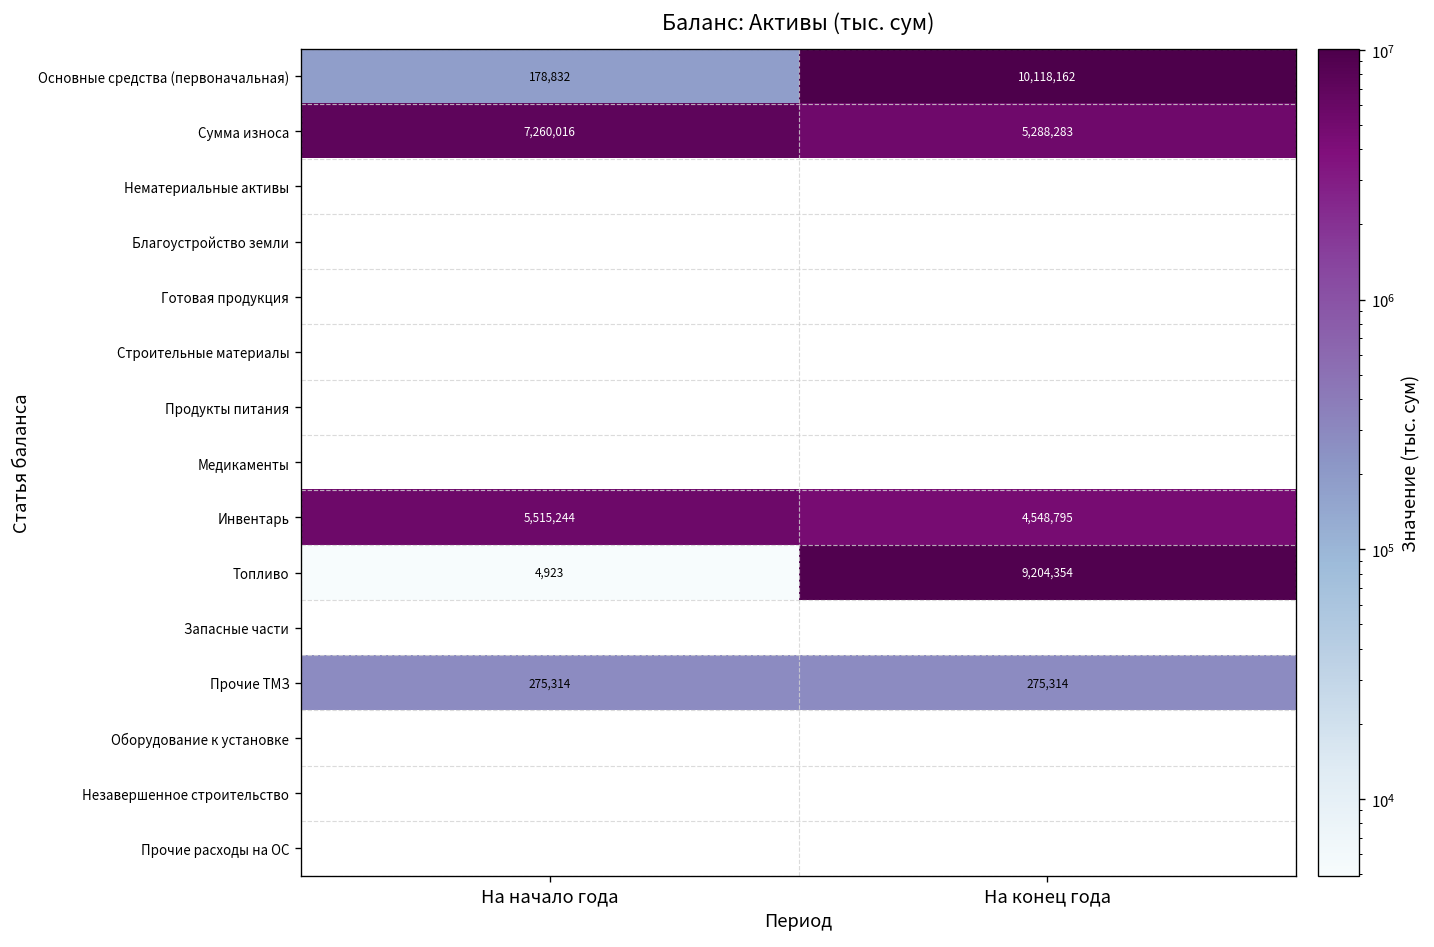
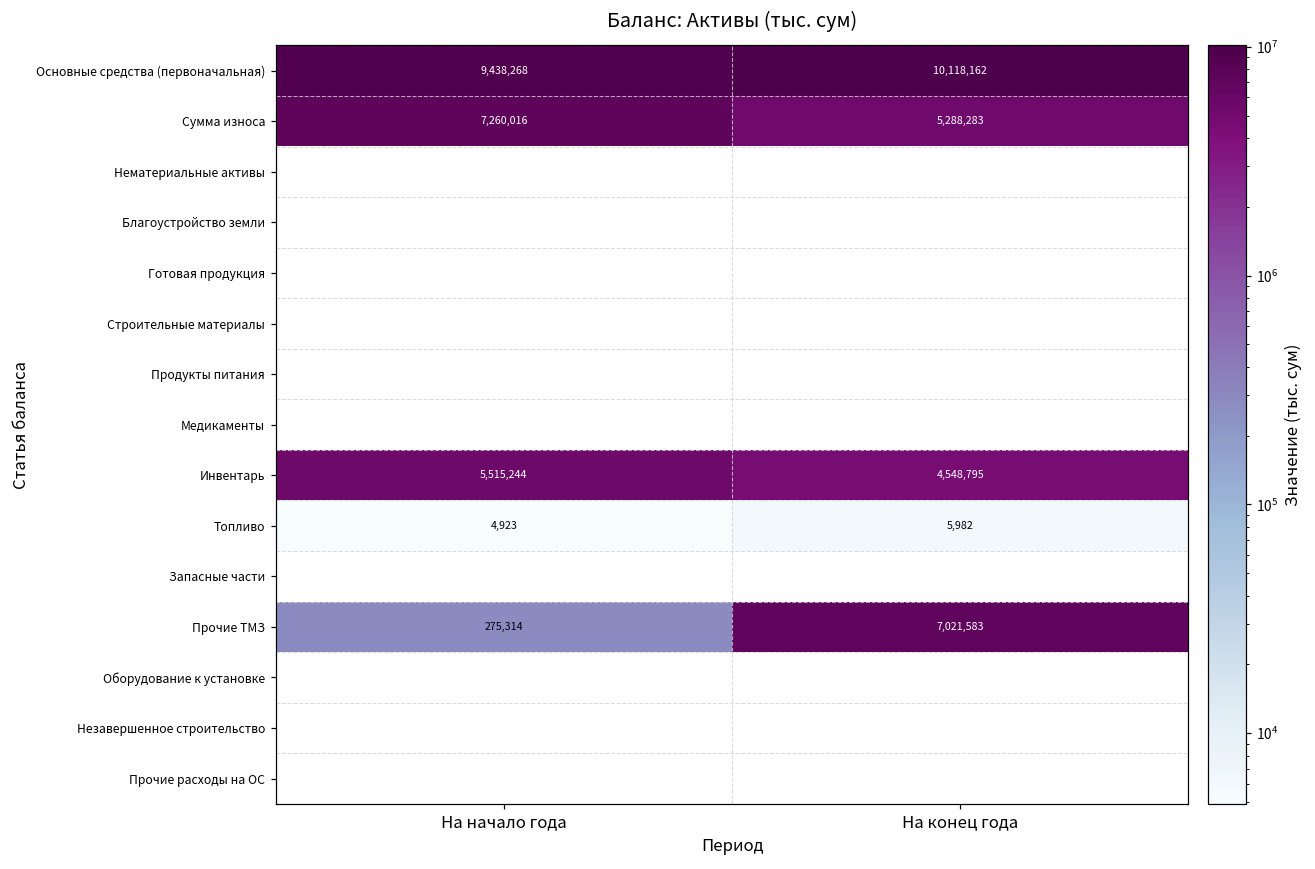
  {
    "Основные средства (первоначальная)": {
-     "На начало года": "178,832",
+     "На начало года": "9,438,268",
      "На конец года": "10,118,162"
    },
    "Сумма износа": {
      "На начало года": "7,260,016",
      "На конец года": "5,288,283"
    },
    "Инвентарь": {
      "На начало года": "5,515,244",
      "На конец года": "4,548,795"
    },
    "Топливо": {
      "На начало года": "4,923",
-     "На конец года": "9,204,354"
+     "На конец года": "5,982"
    },
    "Прочие ТМЗ": {
      "На начало года": "275,314",
-     "На конец года": "275,314"
+     "На конец года": "7,021,583"
    }
  }
